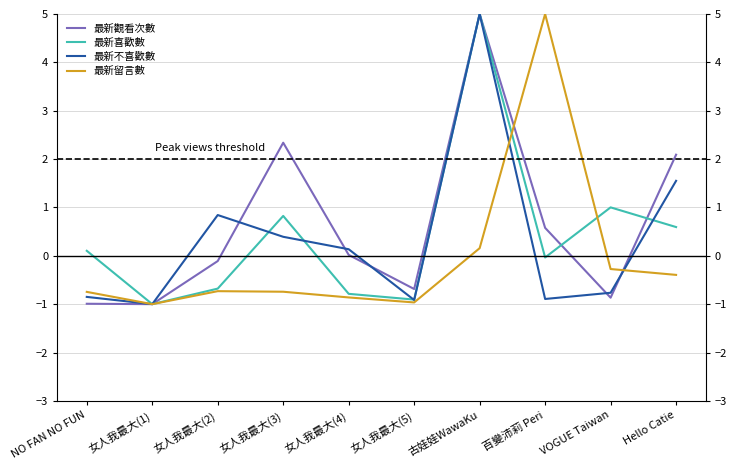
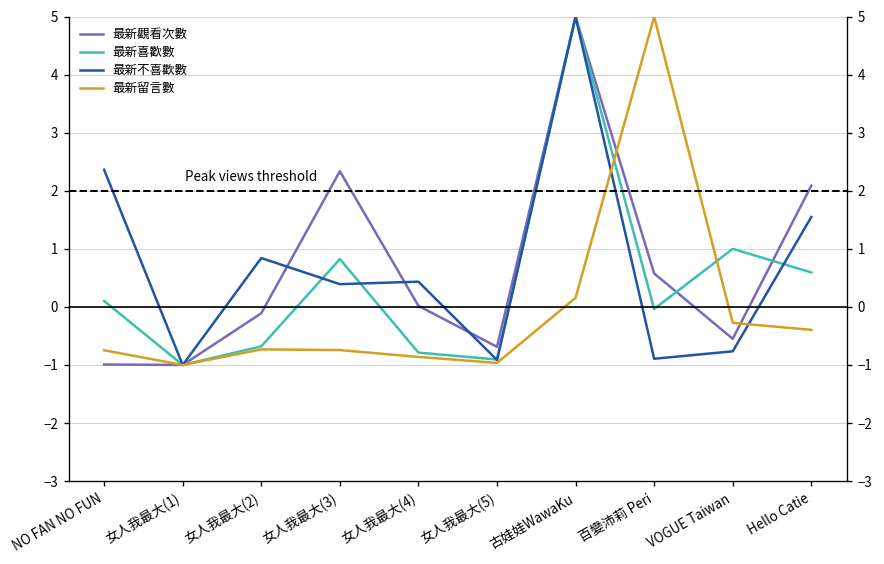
  {
    "最新觀看次數": {
      "NO FAN NO FUN": -1.0,
      "女人我最大(2)": -0.1,
      "女人我最大(3)": 2.3,
      "女人我最大(4)": 0.0,
      "女人我最大(5)": -0.7,
      "百變沛莉 Peri": 0.6,
-     "VOGUE Taiwan": -0.9,
+     "VOGUE Taiwan": -0.5,
      "Hello Catie": 2.1
    },
    "最新喜歡數": {
      "NO FAN NO FUN": 0.1,
      "女人我最大(2)": -0.7,
      "女人我最大(3)": 0.8,
      "女人我最大(4)": -0.8,
      "百變沛莉 Peri": 0.0,
      "VOGUE Taiwan": 1.0,
      "Hello Catie": 0.6
    },
    "最新不喜歡數": {
-     "NO FAN NO FUN": -0.9,
+     "NO FAN NO FUN": 2.4,
      "女人我最大(2)": 0.8,
      "女人我最大(3)": 0.4,
-     "女人我最大(4)": 0.1,
+     "女人我最大(4)": 0.4,
      "百變沛莉 Peri": -0.9,
      "VOGUE Taiwan": -0.8,
      "Hello Catie": 1.5
    },
    "最新留言數": {
      "NO FAN NO FUN": -0.7,
      "女人我最大(2)": -0.7,
      "女人我最大(3)": -0.7,
      "女人我最大(4)": -0.9,
      "古娃娃WawaKu": 0.2,
      "百變沛莉 Peri": 5.0,
      "VOGUE Taiwan": -0.3,
      "Hello Catie": -0.4
    }
  }
